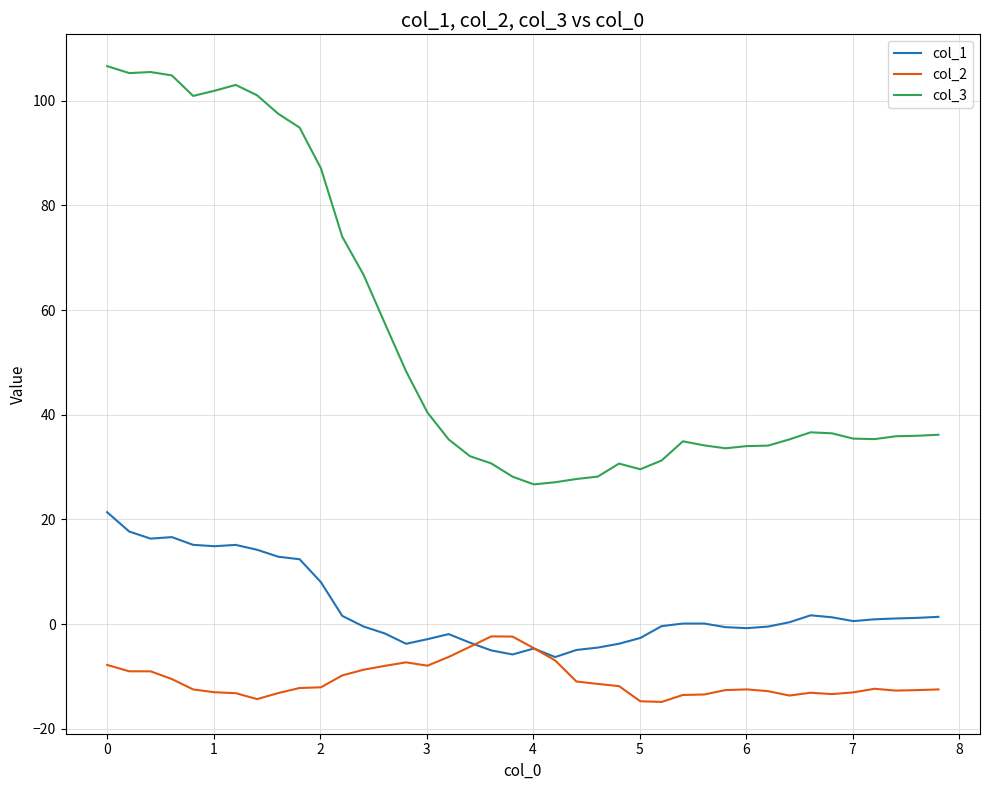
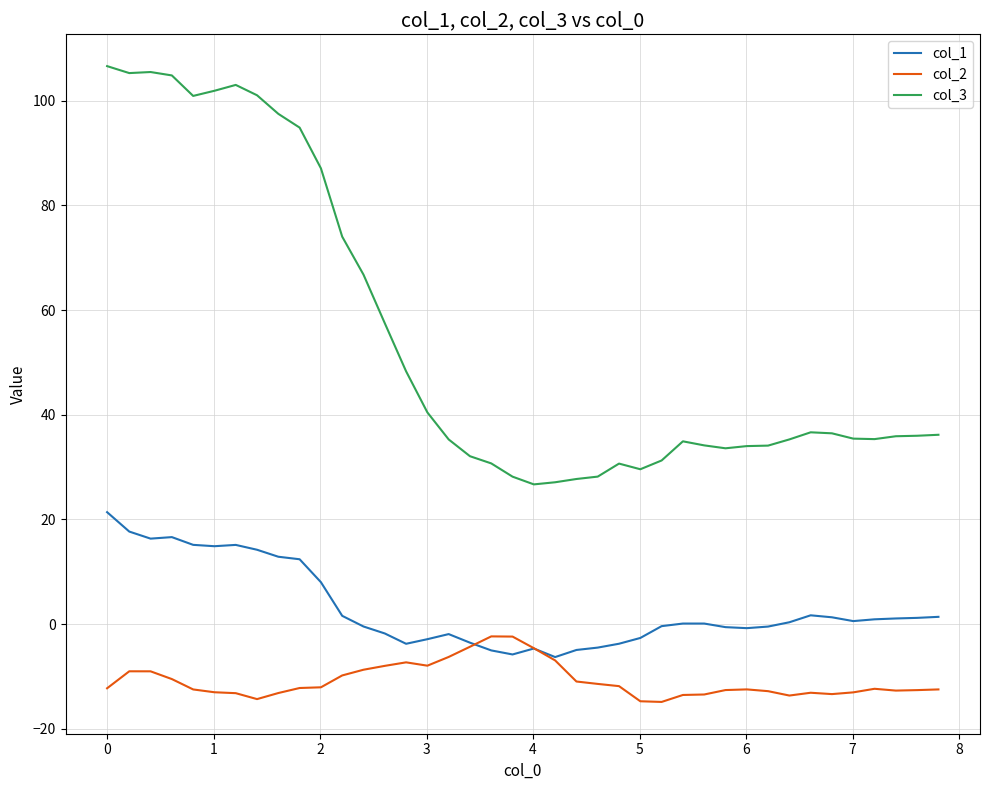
  {
    "col_1": {
      "0": 21
    },
    "col_2": {
-     "0": -8
+     "0": -12
    },
    "col_3": {
      "0": 107
    }
  }
